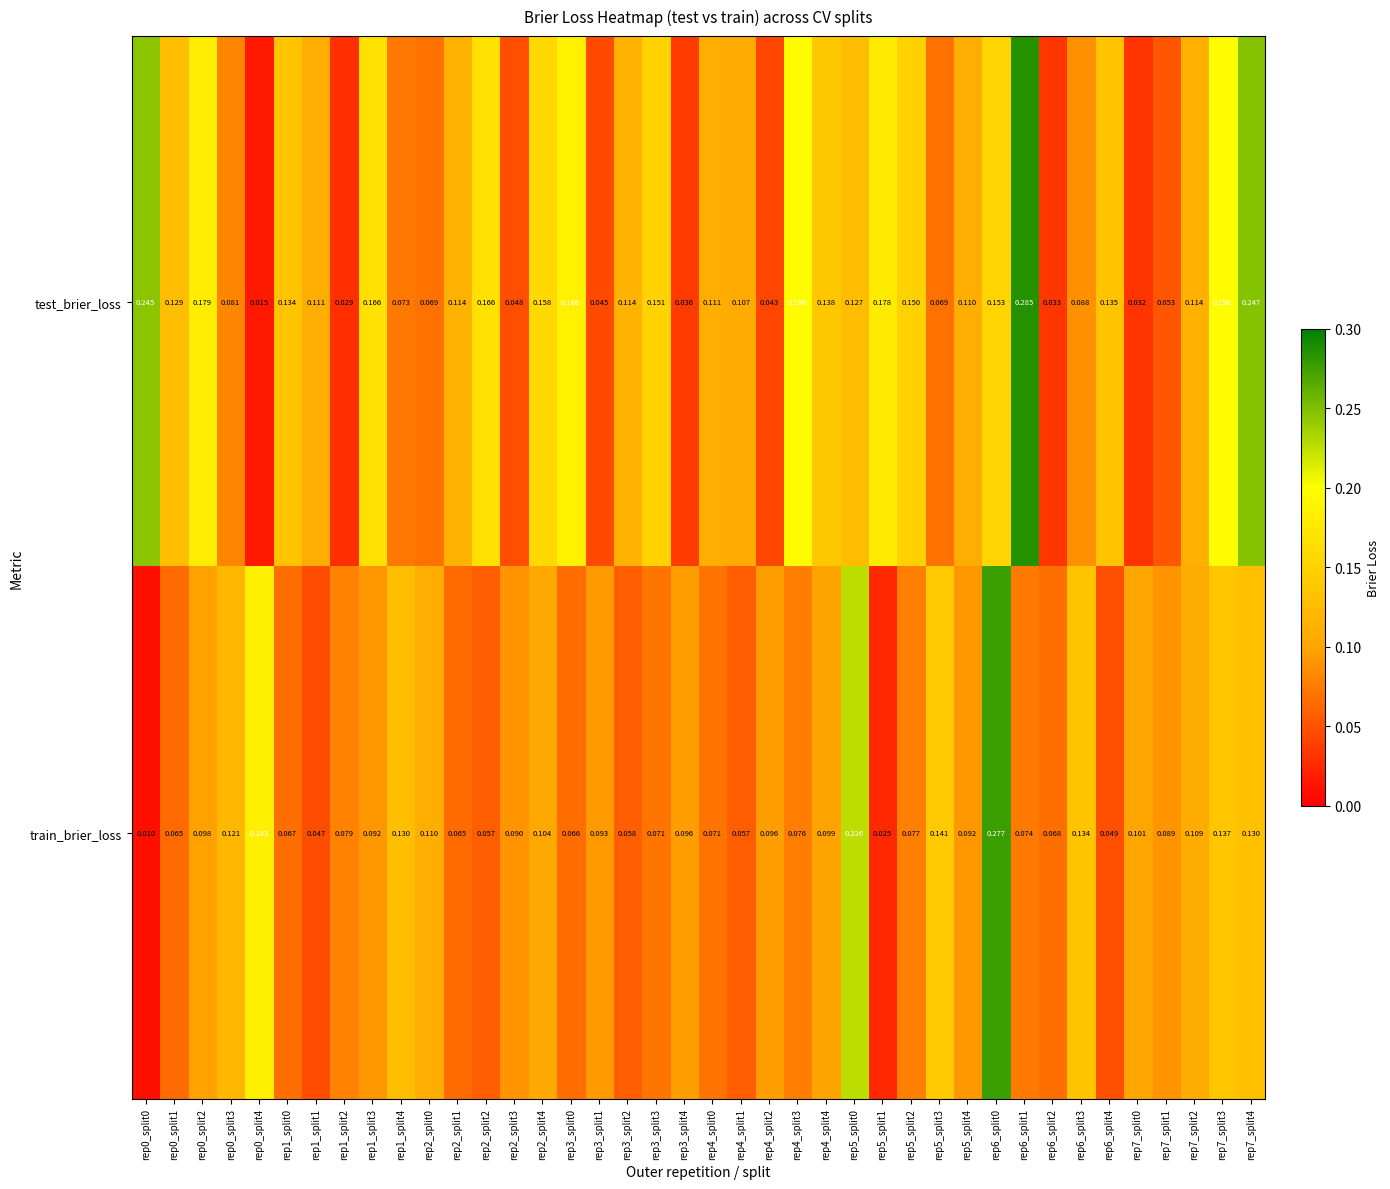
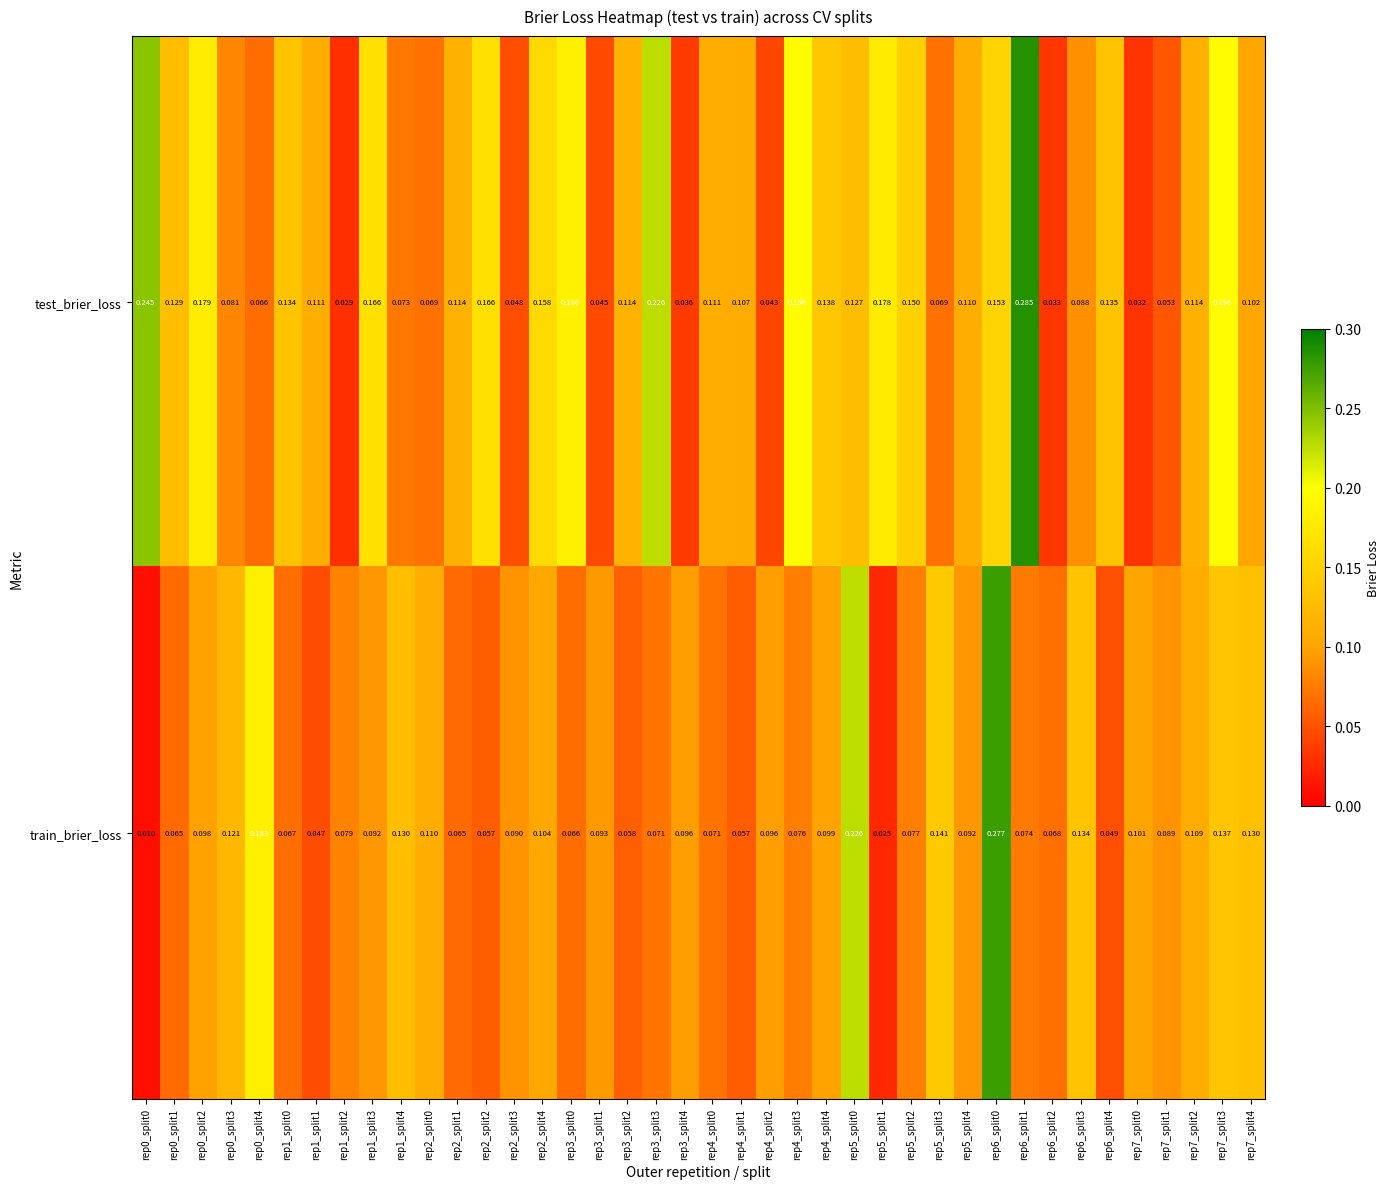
  {
    "test_brier_loss": {
      "rep0_split0": 0.245,
      "rep0_split1": 0.129,
      "rep0_split2": 0.179,
      "rep0_split3": 0.081,
-     "rep0_split4": 0.015,
+     "rep0_split4": 0.066,
      "rep1_split0": 0.134,
      "rep1_split1": 0.111,
      "rep1_split2": 0.029,
      "rep1_split3": 0.166,
      "rep1_split4": 0.073,
      "rep2_split0": 0.069,
      "rep2_split1": 0.114,
      "rep2_split2": 0.166,
      "rep2_split3": 0.048,
      "rep2_split4": 0.158,
      "rep3_split0": 0.186,
      "rep3_split1": 0.045,
      "rep3_split2": 0.114,
-     "rep3_split3": 0.151,
+     "rep3_split3": 0.226,
      "rep3_split4": 0.036,
      "rep4_split0": 0.111,
      "rep4_split1": 0.107,
      "rep4_split2": 0.043,
      "rep4_split3": 0.196,
      "rep4_split4": 0.138,
      "rep5_split0": 0.127,
      "rep5_split1": 0.178,
      "rep5_split2": 0.150,
      "rep5_split3": 0.069,
      "rep5_split4": 0.110,
      "rep6_split0": 0.153,
      "rep6_split1": 0.285,
      "rep6_split2": 0.033,
      "rep6_split3": 0.088,
      "rep6_split4": 0.135,
      "rep7_split0": 0.032,
      "rep7_split1": 0.053,
      "rep7_split2": 0.114,
      "rep7_split3": 0.196,
-     "rep7_split4": 0.247
+     "rep7_split4": 0.102
    },
    "train_brier_loss": {
      "rep0_split0": 0.010,
      "rep0_split1": 0.065,
      "rep0_split2": 0.098,
      "rep0_split3": 0.121,
      "rep0_split4": 0.183,
      "rep1_split0": 0.067,
      "rep1_split1": 0.047,
      "rep1_split2": 0.079,
      "rep1_split3": 0.092,
      "rep1_split4": 0.130,
      "rep2_split0": 0.110,
      "rep2_split1": 0.065,
      "rep2_split2": 0.057,
      "rep2_split3": 0.090,
      "rep2_split4": 0.104,
      "rep3_split0": 0.066,
      "rep3_split1": 0.093,
      "rep3_split2": 0.058,
      "rep3_split3": 0.071,
      "rep3_split4": 0.096,
      "rep4_split0": 0.071,
      "rep4_split1": 0.057,
      "rep4_split2": 0.096,
      "rep4_split3": 0.076,
      "rep4_split4": 0.099,
      "rep5_split0": 0.226,
      "rep5_split1": 0.025,
      "rep5_split2": 0.077,
      "rep5_split3": 0.141,
      "rep5_split4": 0.092,
      "rep6_split0": 0.277,
      "rep6_split1": 0.074,
      "rep6_split2": 0.068,
      "rep6_split3": 0.134,
      "rep6_split4": 0.049,
      "rep7_split0": 0.101,
      "rep7_split1": 0.089,
      "rep7_split2": 0.109,
      "rep7_split3": 0.137,
      "rep7_split4": 0.130
    }
  }
